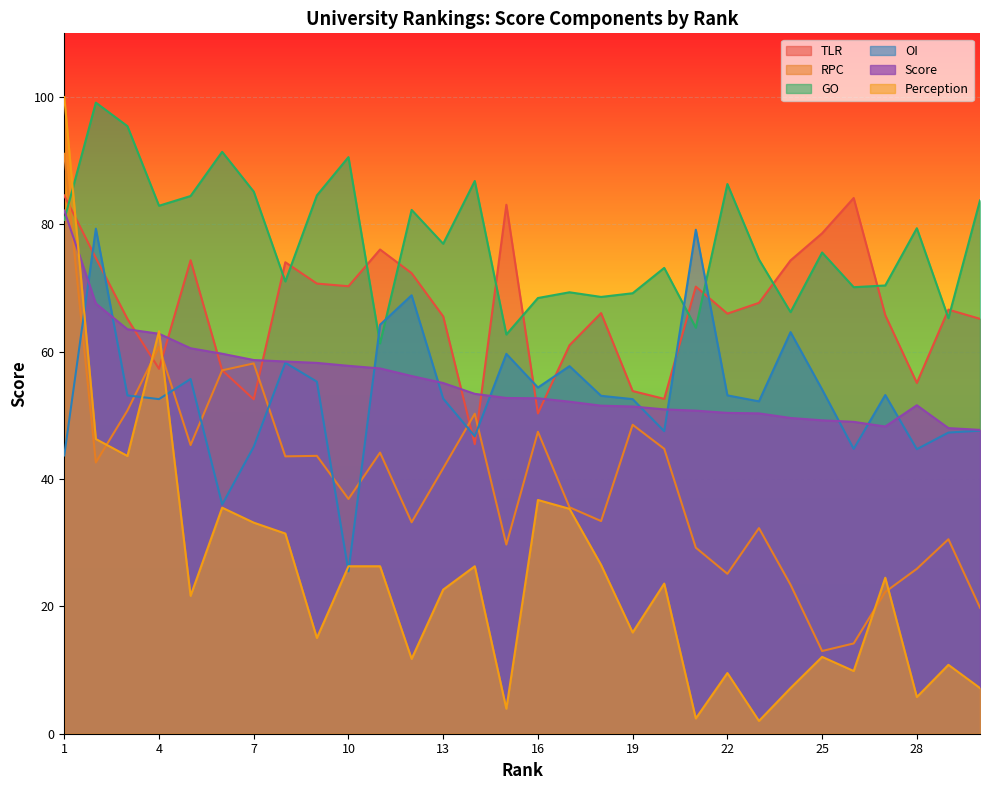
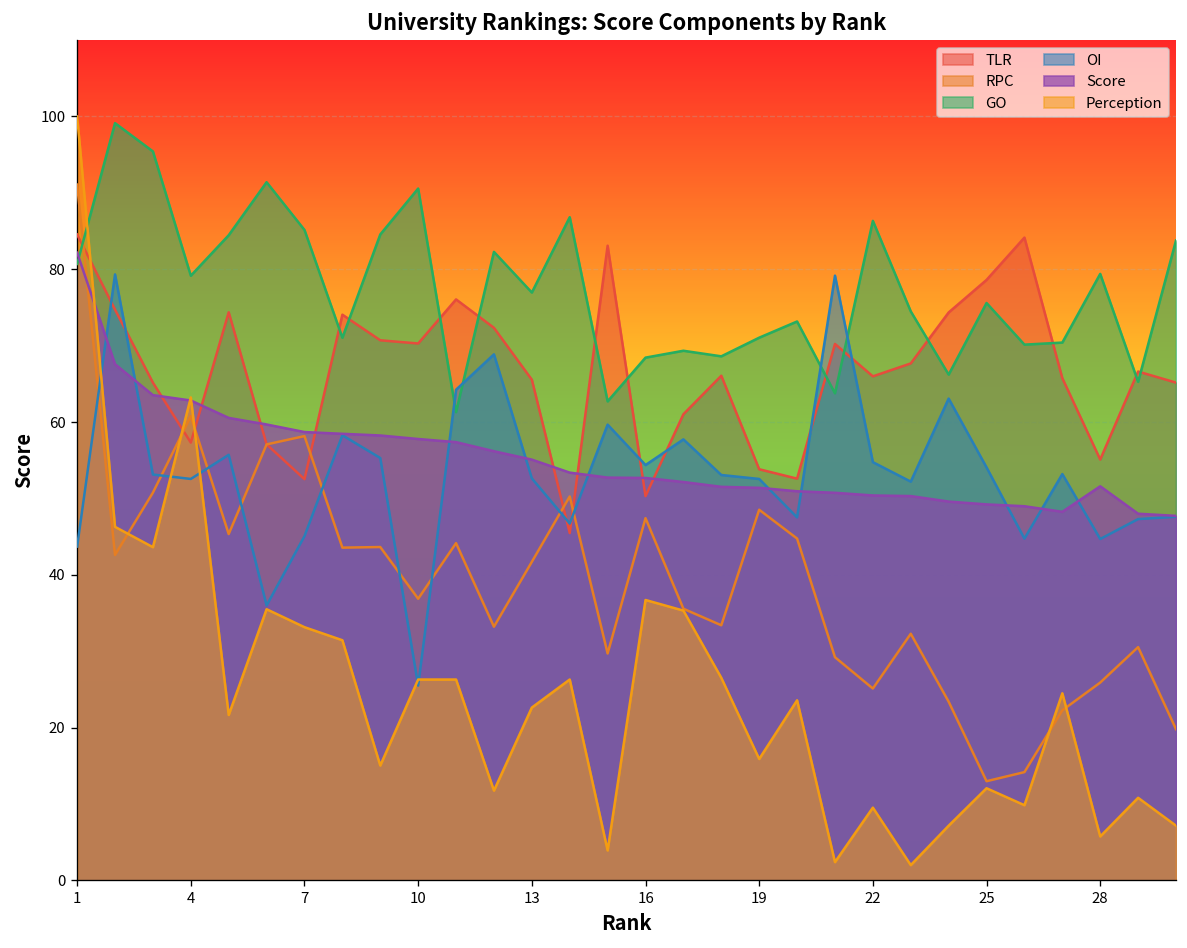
  {
    "GO": {
      "1": 81,
-     "4": 83,
+     "4": 79,
      "7": 85,
      "10": 91,
      "13": 77,
      "16": 68,
-     "19": 69,
+     "19": 71,
      "22": 86,
      "25": 76,
      "28": 79
    },
    "OI": {
      "1": 44,
      "4": 53,
      "7": 45,
      "10": 26,
      "13": 53,
      "16": 54,
      "19": 53,
-     "22": 53,
+     "22": 55,
      "25": 54,
      "28": 45
    },
    "Score": {
      "1": 82,
      "7": 59,
      "10": 58,
      "13": 55,
      "16": 53,
      "19": 51,
      "22": 50,
      "25": 49,
      "28": 52
    }
  }
